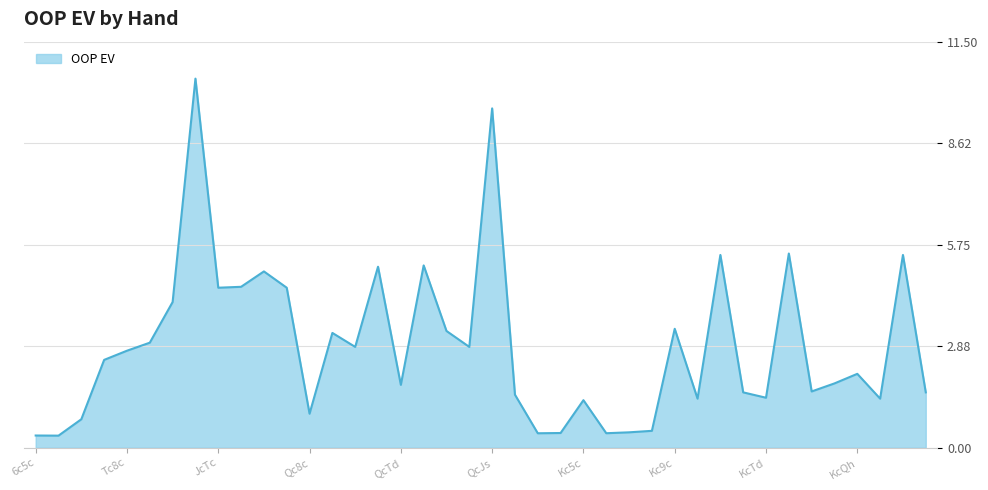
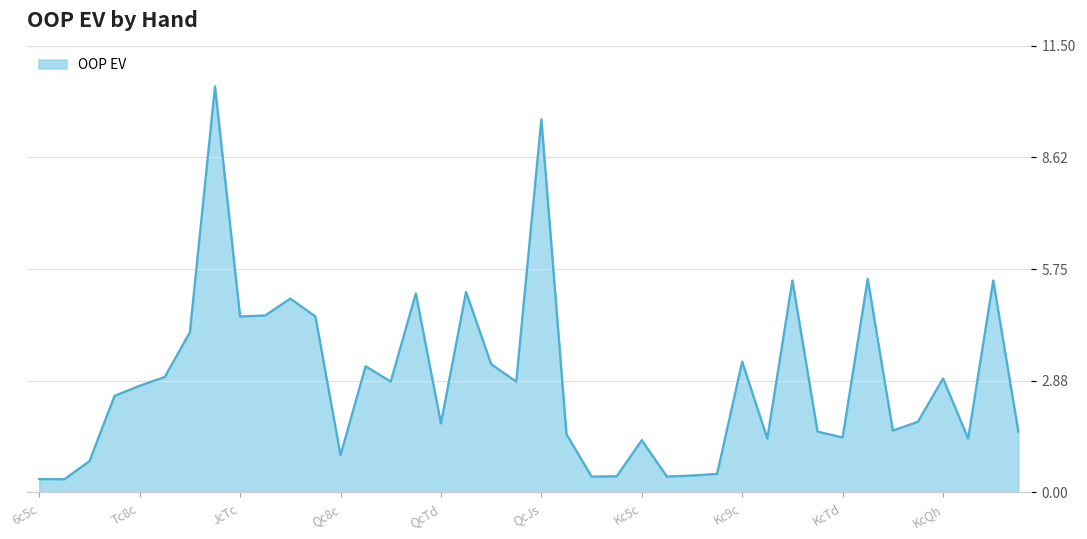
  {
    "6c5c": 0.3,
    "Tc8c": 2.7,
    "JcTc": 4.5,
    "Qc8c": 1.0,
    "QcTd": 1.8,
    "QcJs": 9.6,
    "Kc5c": 1.3,
    "Kc9c": 3.4,
    "KcTd": 1.4,
-   "KcQh": 2.1
+   "KcQh": 2.9
  }
